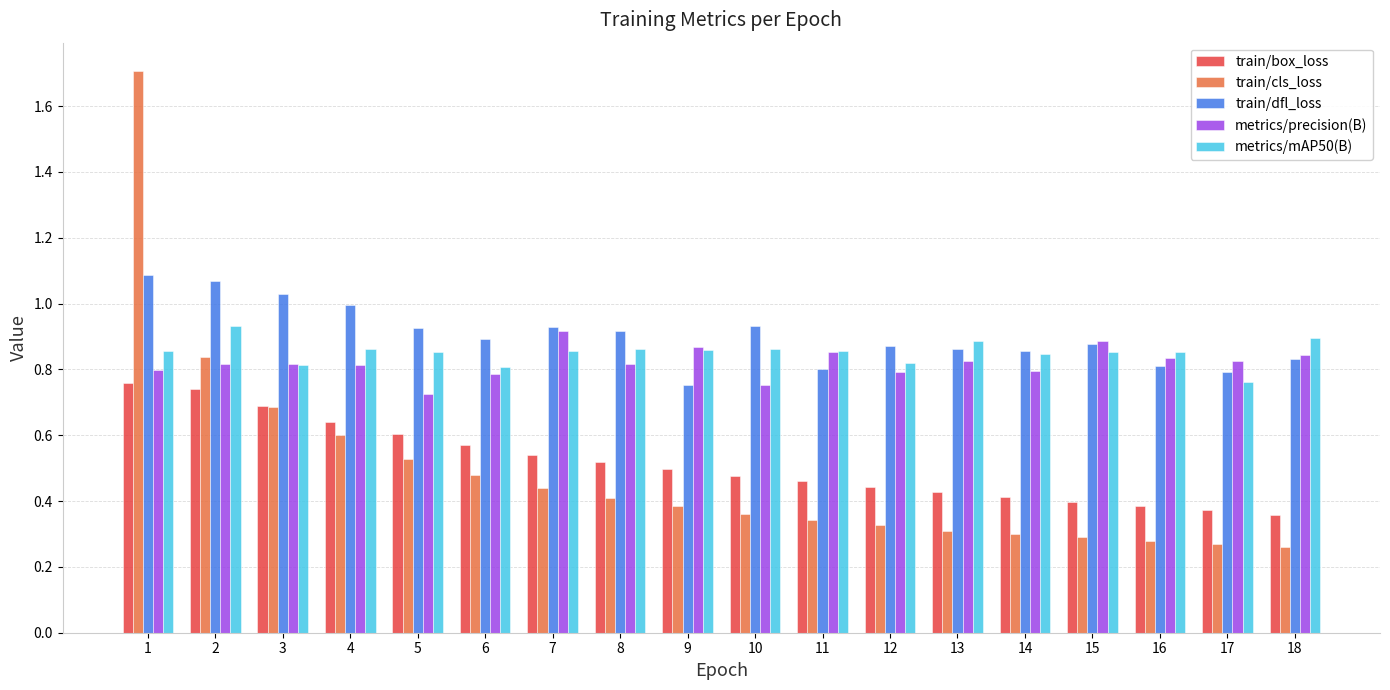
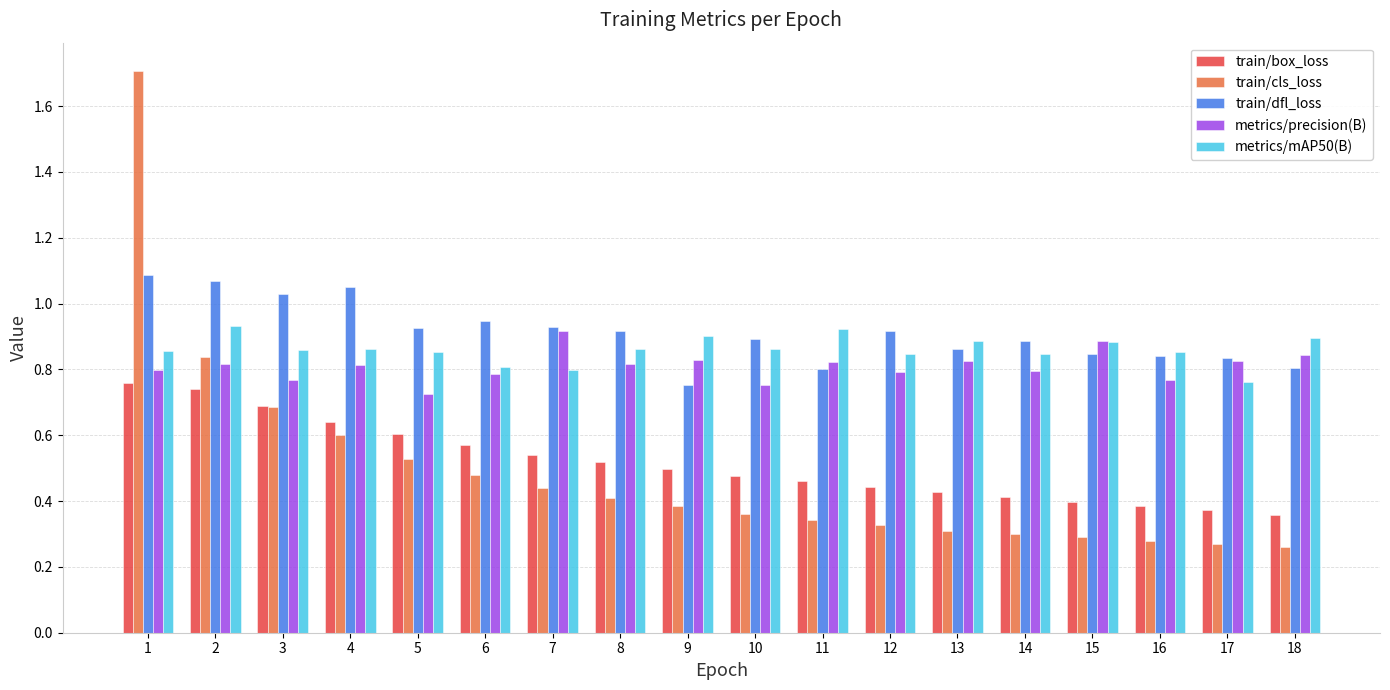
  {
    "train/dfl_loss": {
      "1": 1.09,
      "2": 1.07,
      "3": 1.03,
-     "4": 1.00,
+     "4": 1.05,
      "5": 0.92,
-     "6": 0.89,
+     "6": 0.95,
      "7": 0.93,
      "8": 0.92,
      "9": 0.75,
-     "10": 0.93,
+     "10": 0.89,
      "11": 0.80,
-     "12": 0.87,
+     "12": 0.92,
      "13": 0.86,
-     "14": 0.85,
-     "15": 0.88,
-     "16": 0.81,
-     "17": 0.79,
-     "18": 0.83
+     "14": 0.88,
+     "15": 0.85,
+     "16": 0.84,
+     "17": 0.84,
+     "18": 0.81
    },
    "metrics/precision(B)": {
      "1": 0.80,
      "2": 0.82,
-     "3": 0.82,
+     "3": 0.77,
      "4": 0.81,
      "5": 0.72,
      "6": 0.79,
      "7": 0.92,
      "8": 0.82,
-     "9": 0.87,
+     "9": 0.83,
      "10": 0.75,
-     "11": 0.85,
+     "11": 0.82,
      "12": 0.79,
      "13": 0.83,
      "14": 0.80,
      "15": 0.89,
-     "16": 0.84,
+     "16": 0.77,
      "17": 0.83,
      "18": 0.84
    },
    "metrics/mAP50(B)": {
      "1": 0.86,
      "2": 0.93,
-     "3": 0.81,
+     "3": 0.86,
      "4": 0.86,
      "5": 0.85,
      "6": 0.81,
-     "7": 0.86,
+     "7": 0.80,
      "8": 0.86,
-     "9": 0.86,
+     "9": 0.90,
      "10": 0.86,
-     "11": 0.86,
-     "12": 0.82,
+     "11": 0.92,
+     "12": 0.85,
      "13": 0.89,
      "14": 0.85,
-     "15": 0.85,
+     "15": 0.88,
      "16": 0.85,
      "17": 0.76,
      "18": 0.90
    }
  }
